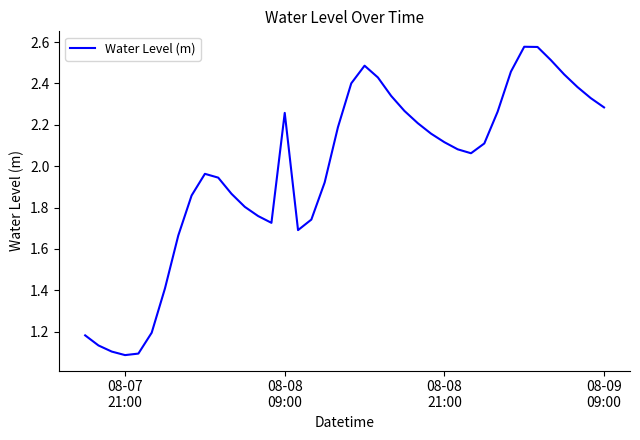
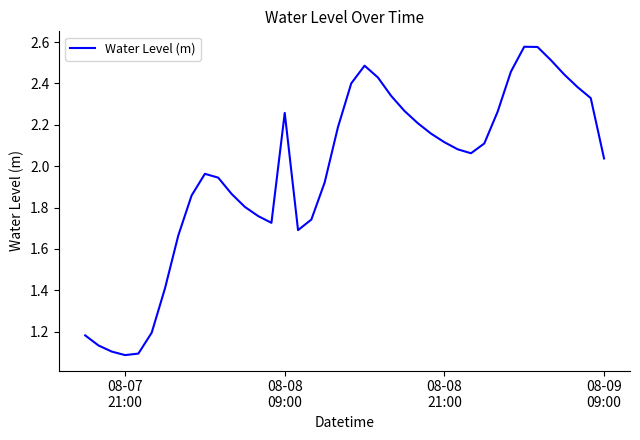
  {
    "08-07 21:00": 1.09,
    "08-08 09:00": 2.26,
    "08-08 21:00": 2.12,
-   "08-09 09:00": 2.28
+   "08-09 09:00": 2.04
  }
